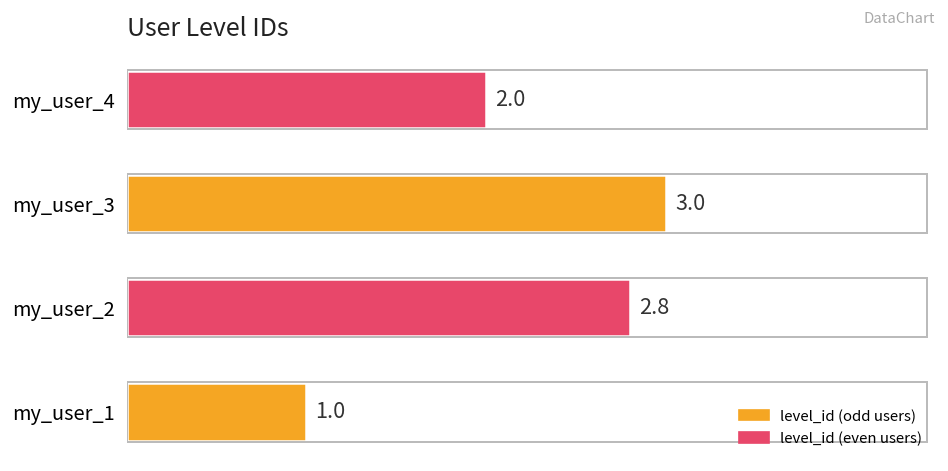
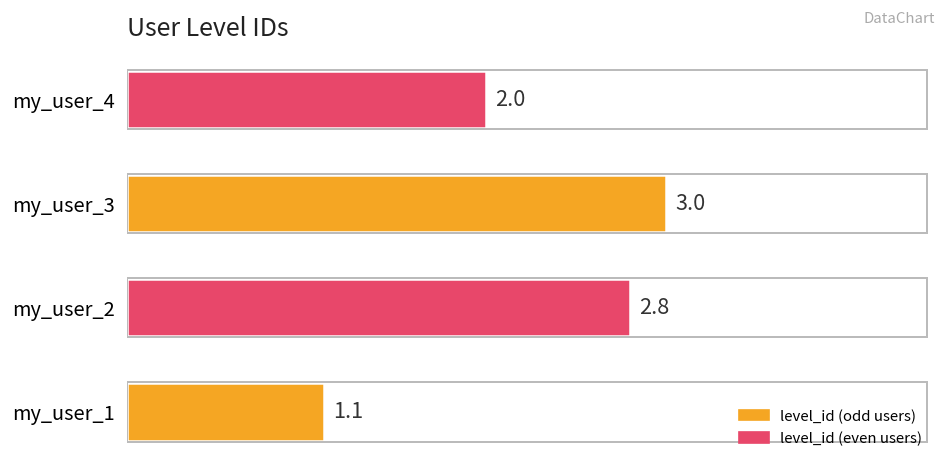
  {
    "my_user_4": 2.0,
    "my_user_3": 3.0,
    "my_user_2": 2.8,
-   "my_user_1": 1.0
+   "my_user_1": 1.1
  }
